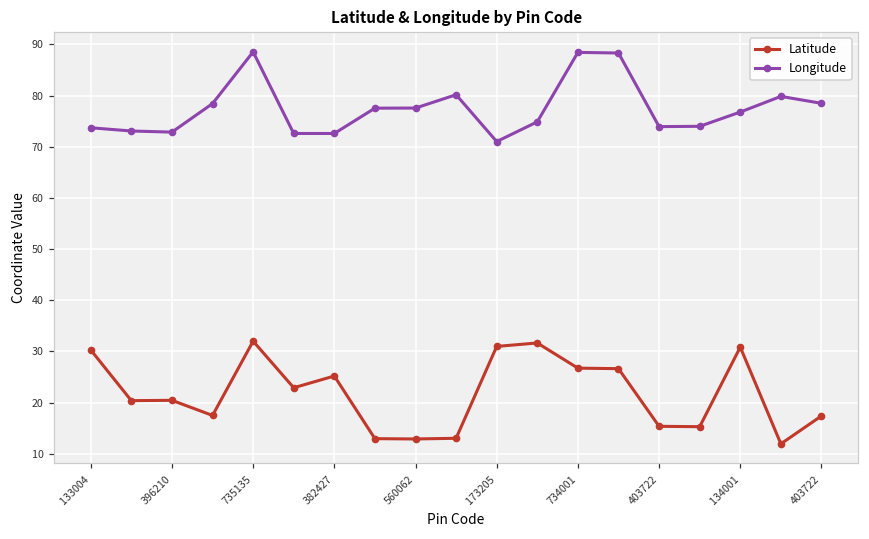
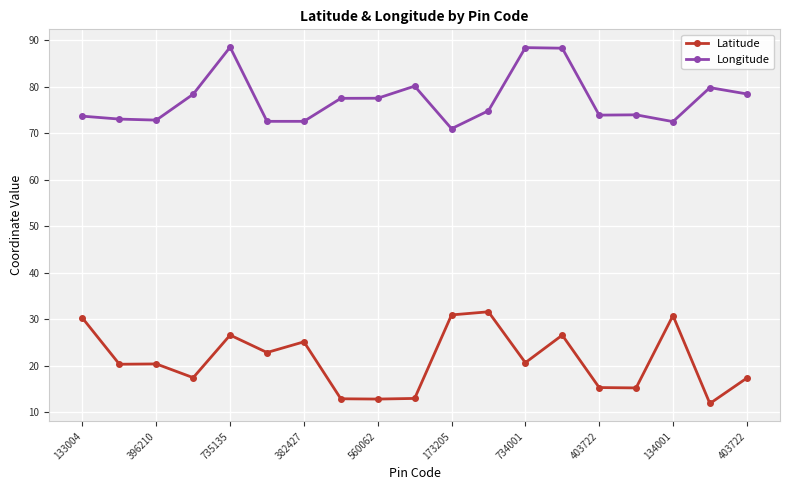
  {
    "Latitude": {
      "133004": 30,
      "396210": 20,
-     "735135": 32,
+     "735135": 27,
      "382427": 25,
      "560062": 13,
      "173205": 31,
-     "734001": 27,
+     "734001": 21,
      "134001": 31
    },
    "Longitude": {
      "133004": 74,
      "396210": 73,
      "735135": 89,
      "382427": 73,
      "560062": 78,
      "173205": 71,
      "734001": 88,
-     "134001": 77
+     "134001": 73
    }
  }
